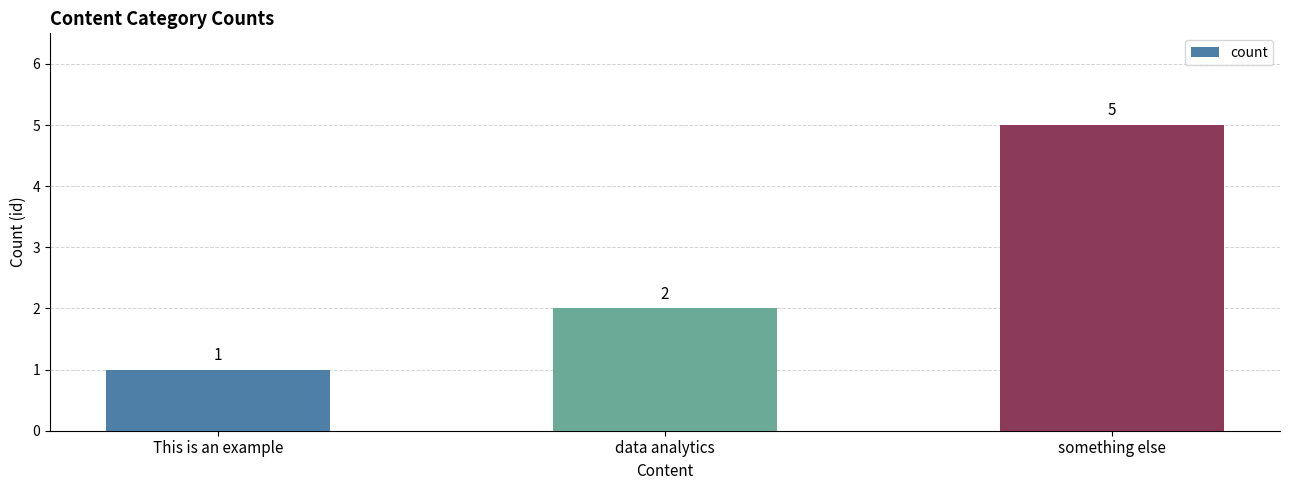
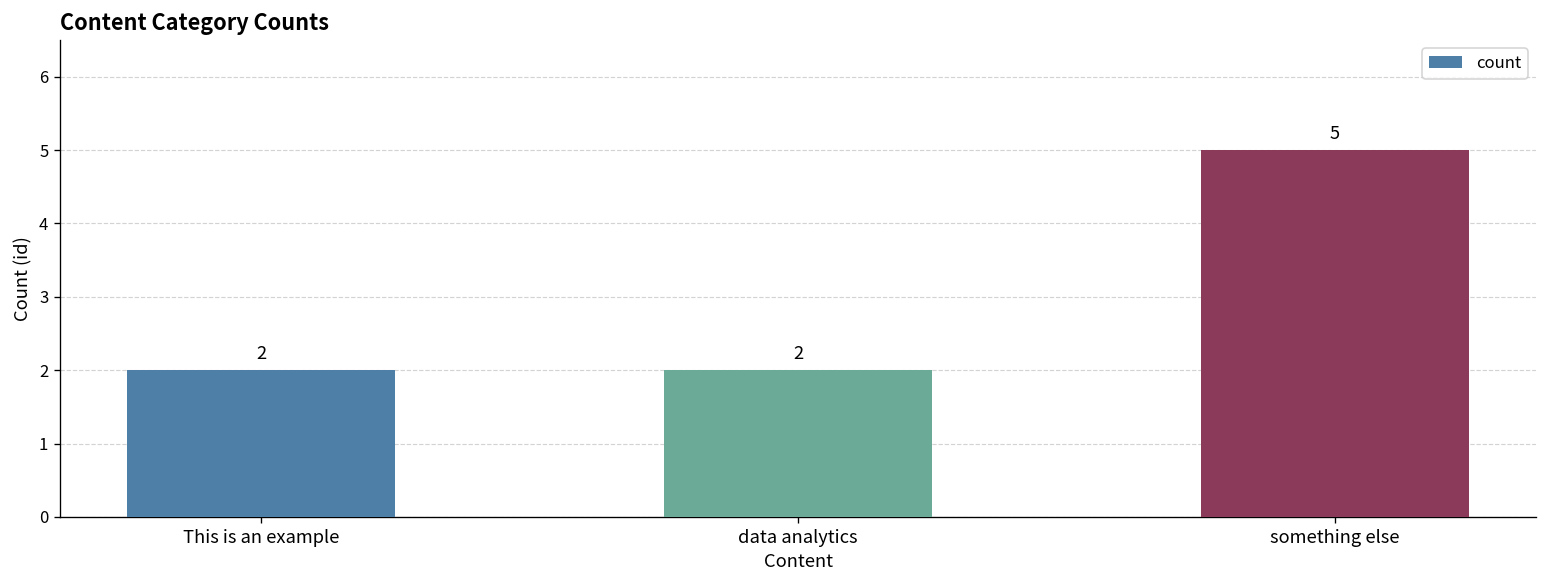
  {
-   "This is an example": 1,
+   "This is an example": 2,
    "data analytics": 2,
    "something else": 5
  }
